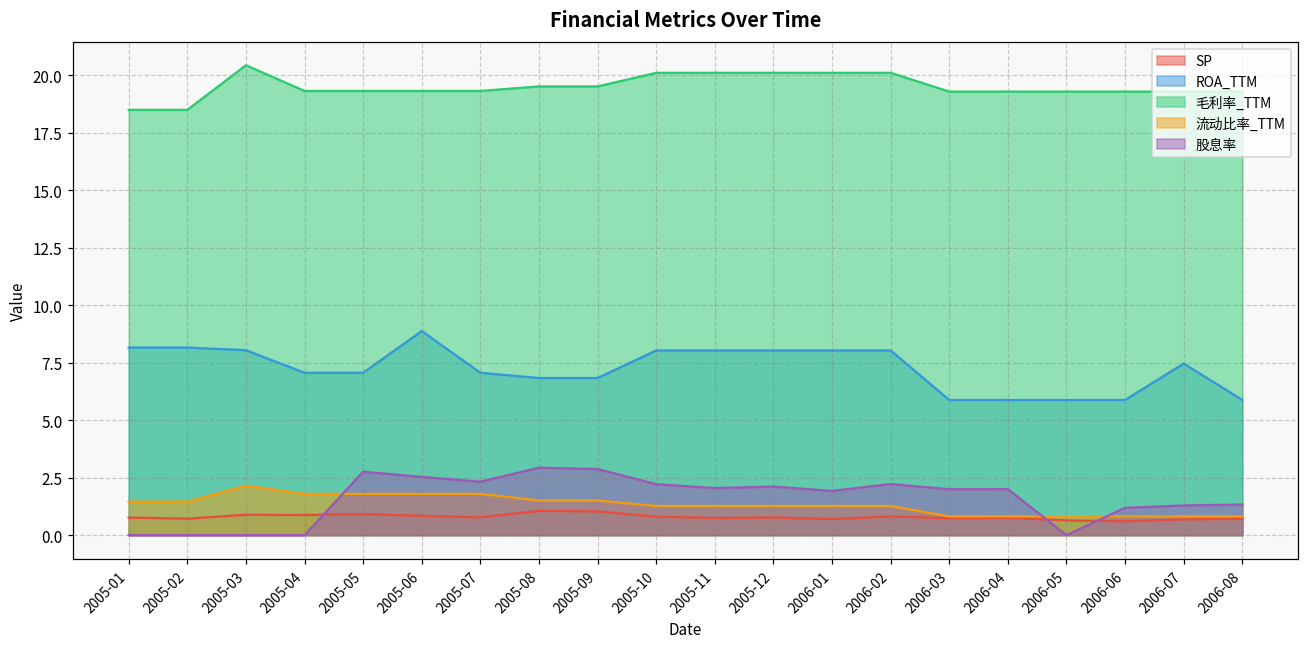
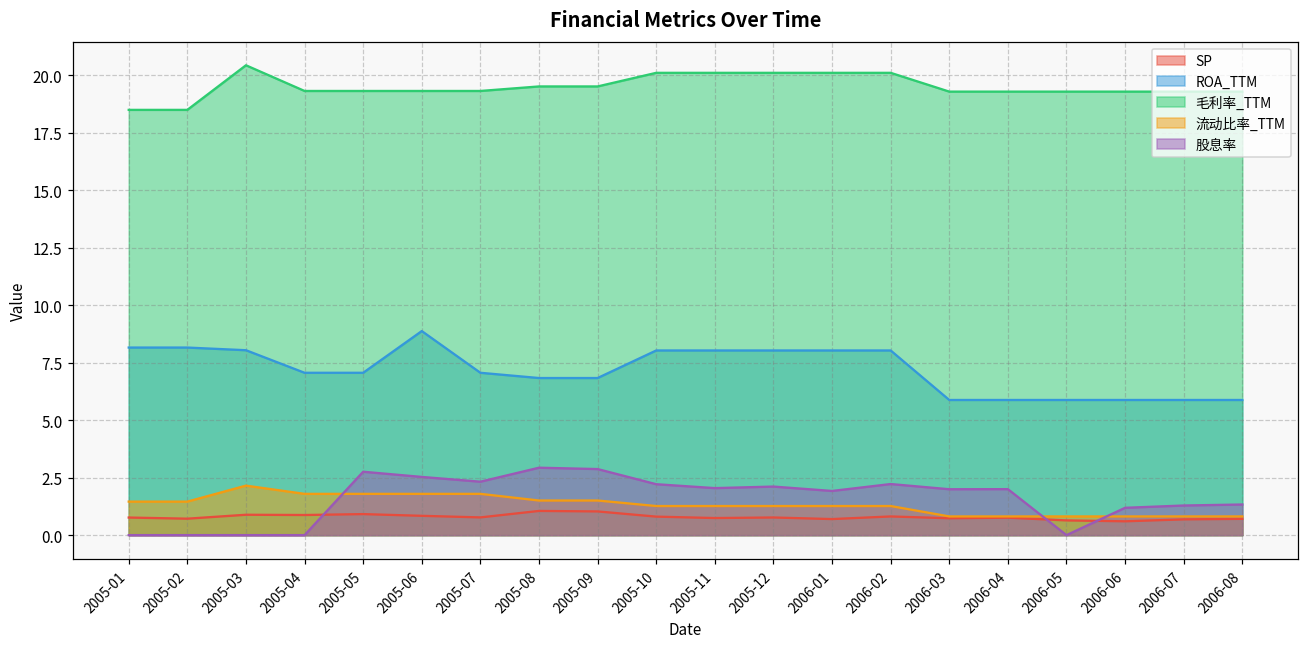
  {
    "SP": {
      "2005-01": 0.8,
      "2005-02": 0.7,
      "2005-03": 0.9,
      "2005-04": 0.9,
      "2005-05": 0.9,
      "2005-06": 0.8,
      "2005-07": 0.8,
      "2005-08": 1.1,
      "2005-09": 1.0,
      "2005-10": 0.8,
      "2005-11": 0.7,
      "2005-12": 0.8,
      "2006-01": 0.7,
      "2006-02": 0.8,
      "2006-05": 0.6,
      "2006-06": 0.6,
      "2006-07": 0.7
    },
    "ROA_TTM": {
      "2005-01": 8.2,
      "2005-02": 8.2,
      "2005-03": 8.0,
      "2005-04": 7.1,
      "2005-05": 7.1,
      "2005-06": 8.9,
      "2005-07": 7.1,
      "2005-08": 6.8,
      "2005-09": 6.8,
      "2005-10": 8.0,
      "2005-11": 8.0,
      "2005-12": 8.0,
      "2006-01": 8.0,
      "2006-02": 8.0,
      "2006-03": 5.9,
      "2006-04": 5.9,
      "2006-05": 5.9,
      "2006-06": 5.9,
-     "2006-07": 7.5,
+     "2006-07": 5.9,
      "2006-08": 5.9
    },
    "毛利率_TTM": {
      "2005-01": 18.5,
      "2005-02": 18.5,
      "2005-03": 20.4,
      "2005-04": 19.3,
      "2005-05": 19.3,
      "2005-06": 19.3,
      "2005-07": 19.3,
      "2005-08": 19.5,
      "2005-09": 19.5,
      "2005-10": 20.1,
      "2005-11": 20.1,
      "2005-12": 20.1,
      "2006-01": 20.1,
      "2006-02": 20.1,
      "2006-03": 19.3,
      "2006-04": 19.3,
      "2006-05": 19.3,
      "2006-06": 19.3
    },
    "流动比率_TTM": {
      "2005-01": 1.5,
      "2005-02": 1.5,
      "2005-03": 2.2,
      "2005-04": 1.8,
      "2005-05": 1.8,
      "2005-06": 1.8,
      "2005-07": 1.8,
      "2005-08": 1.5,
      "2005-09": 1.5,
      "2005-10": 1.3,
      "2005-11": 1.3,
      "2005-12": 1.3,
      "2006-01": 1.3,
      "2006-02": 1.3,
      "2006-05": 0.8,
      "2006-06": 0.8,
      "2006-07": 0.8
    },
    "股息率": {
      "2005-01": 0.0,
      "2005-02": 0.0,
      "2005-03": 0.0,
      "2005-04": 0.0,
      "2005-05": 2.8,
      "2005-06": 2.5,
      "2005-07": 2.3,
      "2005-08": 2.9,
      "2005-09": 2.9,
      "2005-10": 2.2,
      "2005-11": 2.0,
      "2005-12": 2.1,
      "2006-01": 1.9,
      "2006-02": 2.2,
      "2006-03": 2.0,
      "2006-04": 2.0,
      "2006-05": 0.0,
      "2006-06": 1.2,
      "2006-07": 1.3,
      "2006-08": 1.3
    }
  }
